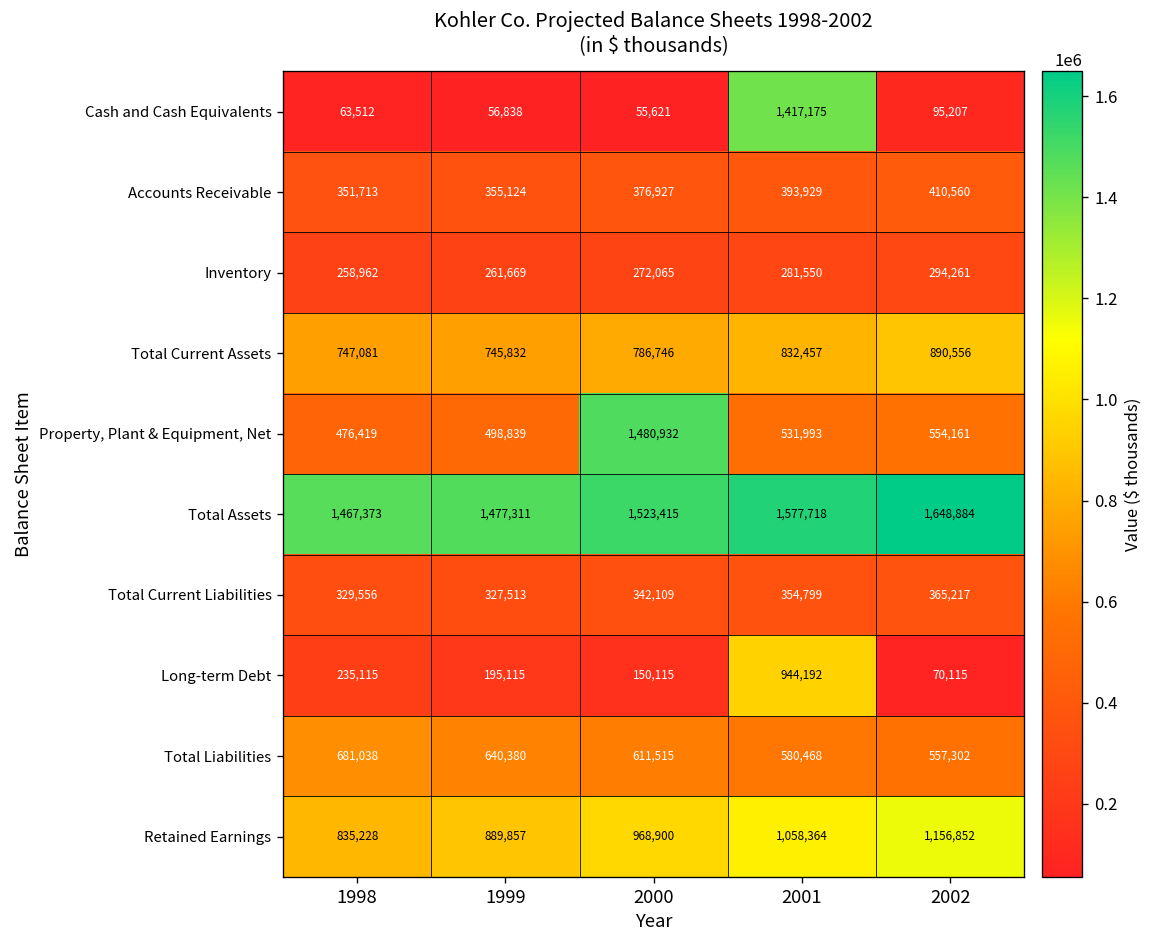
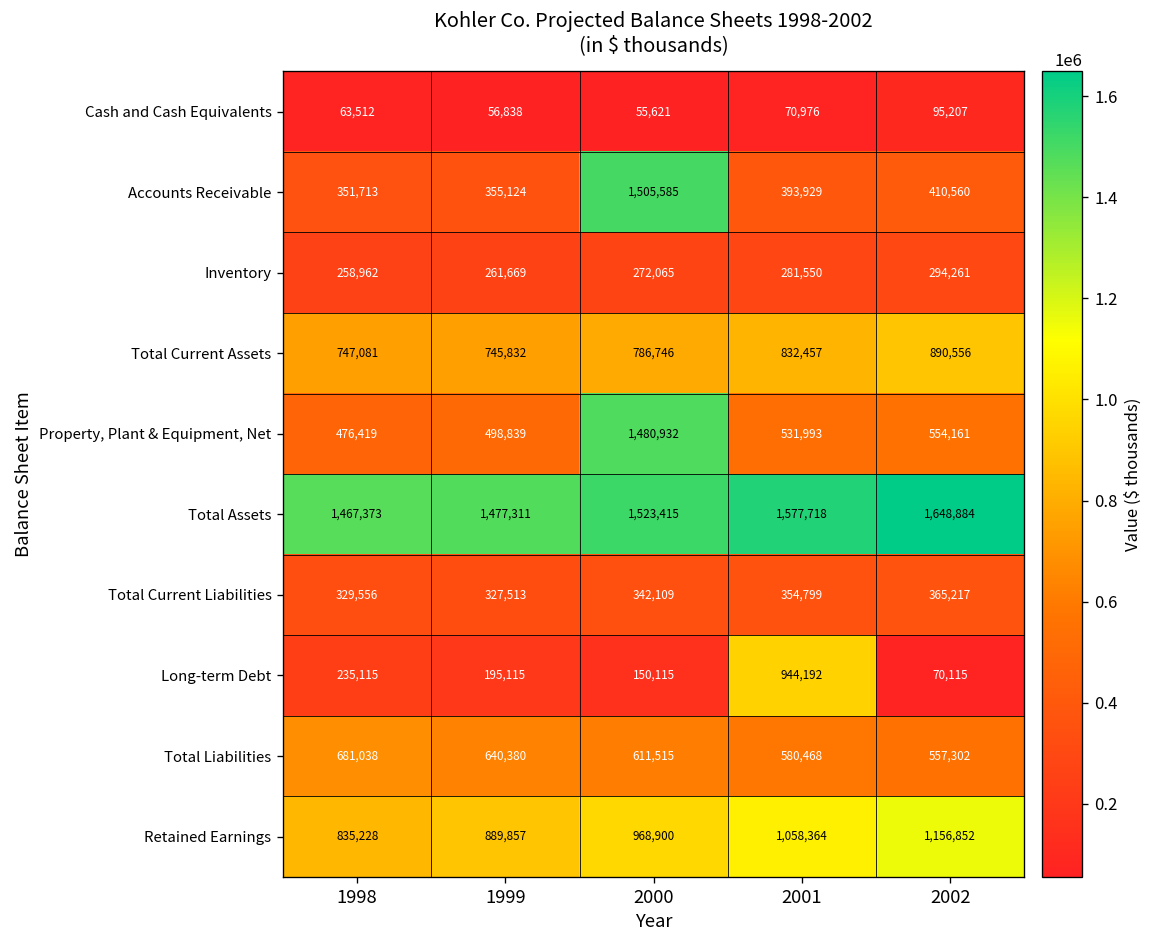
  {
    "Cash and Cash Equivalents": {
      "1998": "63,512",
      "1999": "56,838",
      "2000": "55,621",
-     "2001": "1,417,175",
+     "2001": "70,976",
      "2002": "95,207"
    },
    "Accounts Receivable": {
      "1998": "351,713",
      "1999": "355,124",
-     "2000": "376,927",
+     "2000": "1,505,585",
      "2001": "393,929",
      "2002": "410,560"
    },
    "Inventory": {
      "1998": "258,962",
      "1999": "261,669",
      "2000": "272,065",
      "2001": "281,550",
      "2002": "294,261"
    },
    "Total Current Assets": {
      "1998": "747,081",
      "1999": "745,832",
      "2000": "786,746",
      "2001": "832,457",
      "2002": "890,556"
    },
    "Property, Plant & Equipment, Net": {
      "1998": "476,419",
      "1999": "498,839",
      "2000": "1,480,932",
      "2001": "531,993",
      "2002": "554,161"
    },
    "Total Assets": {
      "1998": "1,467,373",
      "1999": "1,477,311",
      "2000": "1,523,415",
      "2001": "1,577,718",
      "2002": "1,648,884"
    },
    "Total Current Liabilities": {
      "1998": "329,556",
      "1999": "327,513",
      "2000": "342,109",
      "2001": "354,799",
      "2002": "365,217"
    },
    "Long-term Debt": {
      "1998": "235,115",
      "1999": "195,115",
      "2000": "150,115",
      "2001": "944,192",
      "2002": "70,115"
    },
    "Total Liabilities": {
      "1998": "681,038",
      "1999": "640,380",
      "2000": "611,515",
      "2001": "580,468",
      "2002": "557,302"
    },
    "Retained Earnings": {
      "1998": "835,228",
      "1999": "889,857",
      "2000": "968,900",
      "2001": "1,058,364",
      "2002": "1,156,852"
    }
  }
